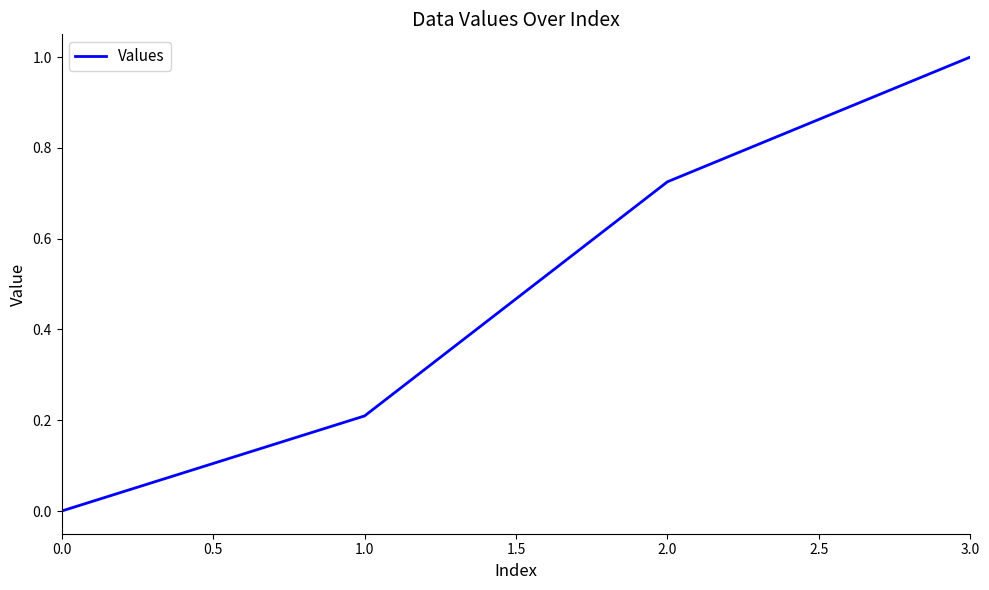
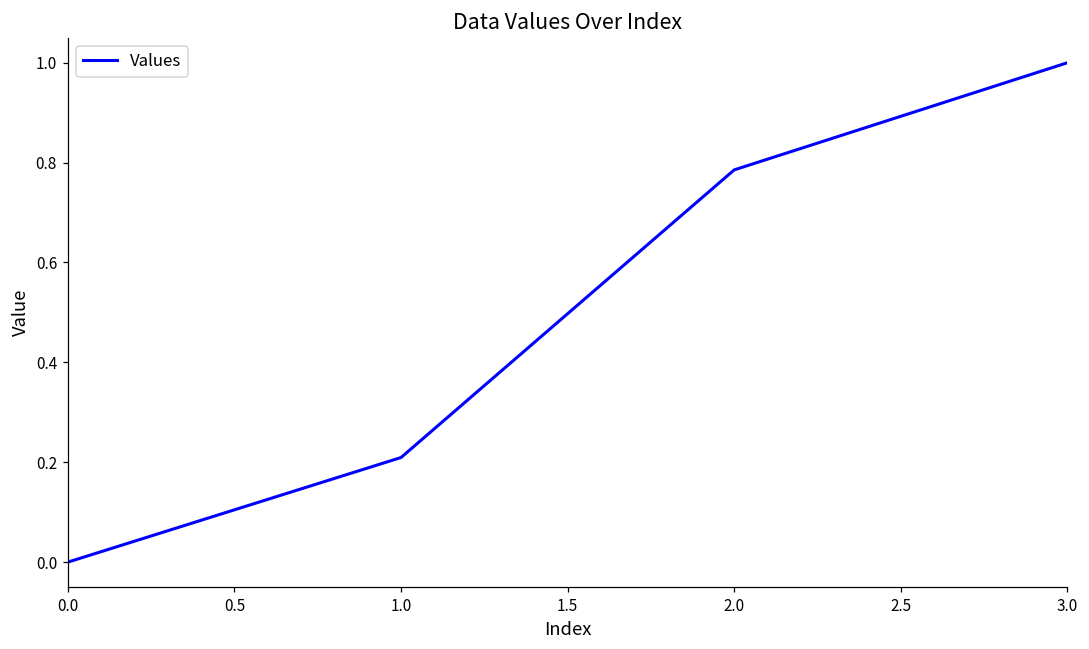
  {
    "0.0": 0.00,
    "1.0": 0.21,
-   "2.0": 0.73,
+   "2.0": 0.79,
    "3.0": 1.00
  }
